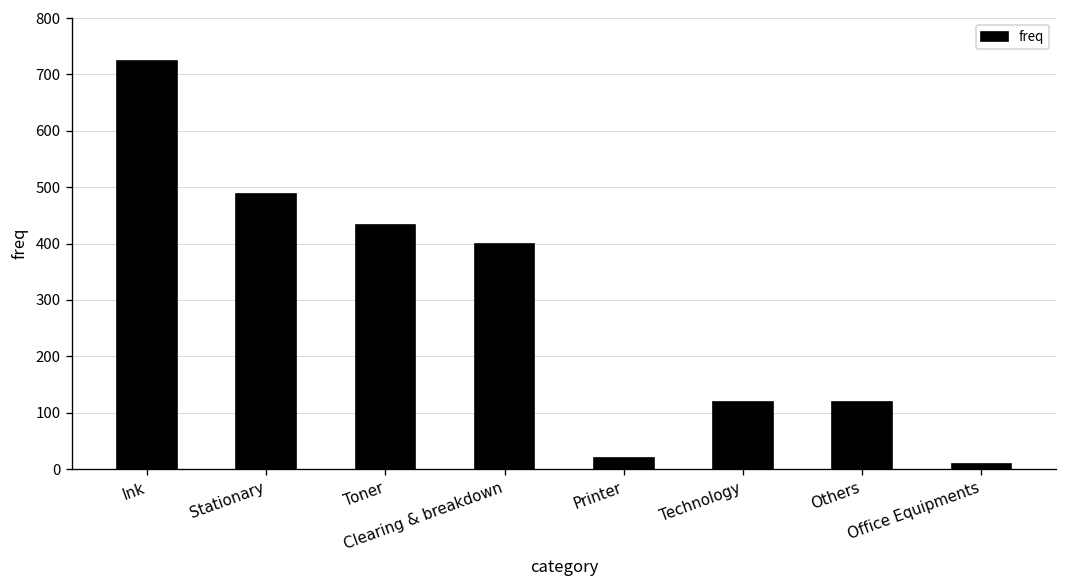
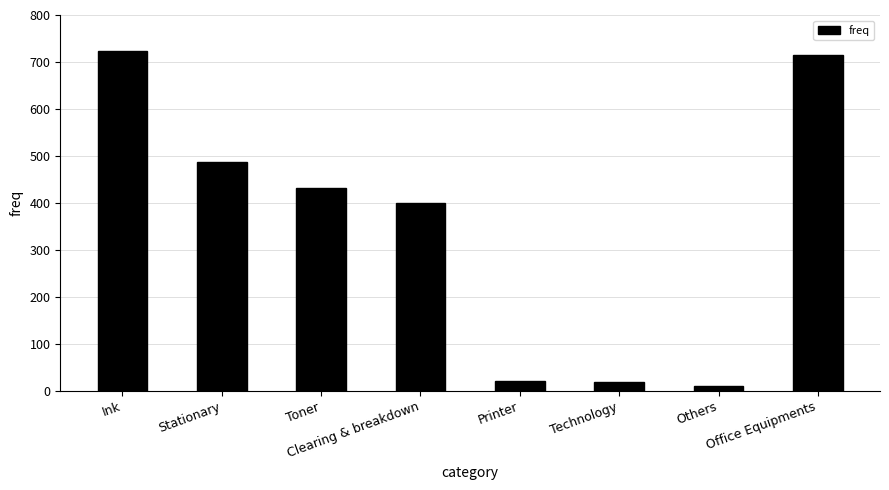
  {
    "Ink": 720,
    "Stationary": 490,
    "Toner": 430,
    "Clearing & breakdown": 400,
    "Printer": 20,
-   "Technology": 120,
-   "Others": 120,
-   "Office Equipments": 10
+   "Technology": 20,
+   "Others": 10,
+   "Office Equipments": 710
  }
